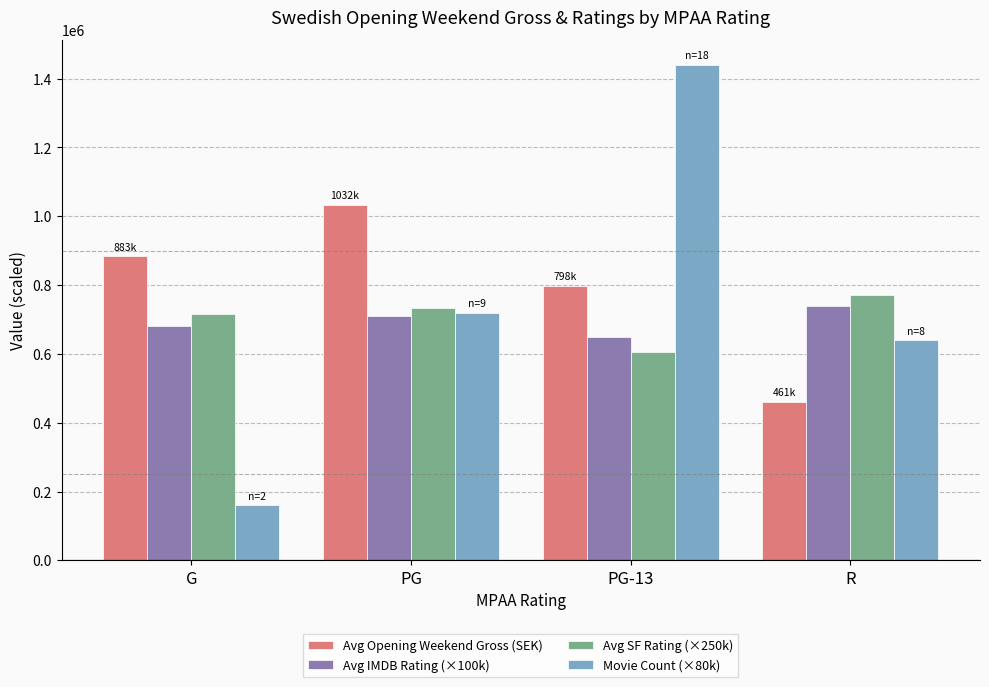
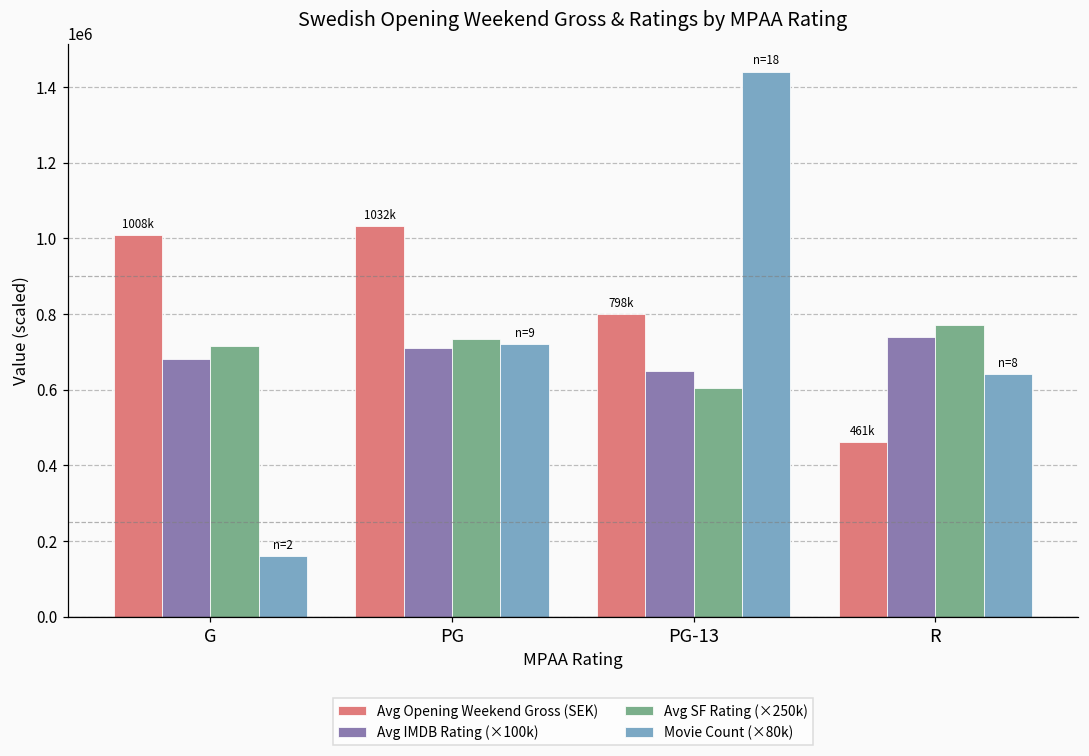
  {
    "Avg Opening Weekend Gross (SEK)": {
-     "G": "883k",
+     "G": "1008k",
      "PG": "1032k",
      "R": "461k"
    }
  }
